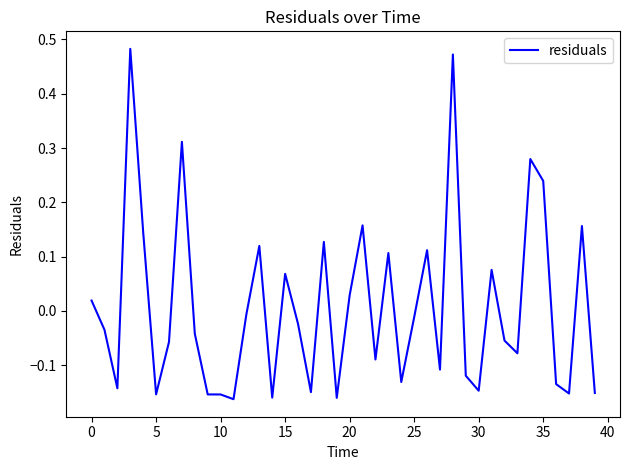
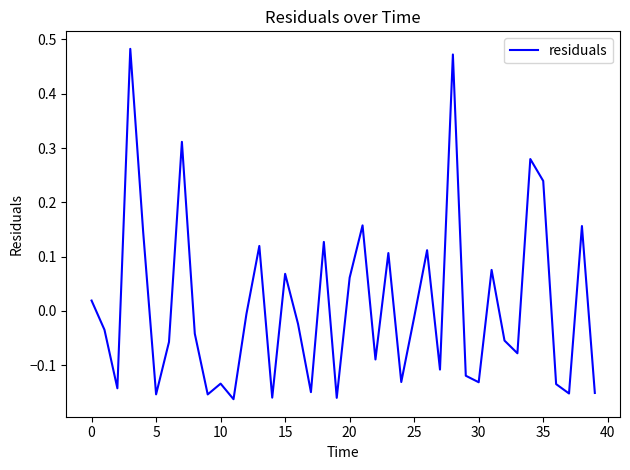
  {
    "0": 0.02,
    "5": -0.15,
-   "10": -0.15,
+   "10": -0.13,
    "15": 0.07,
-   "20": 0.03,
+   "20": 0.06,
    "25": -0.01,
-   "30": -0.15,
+   "30": -0.13,
    "35": 0.24
  }
